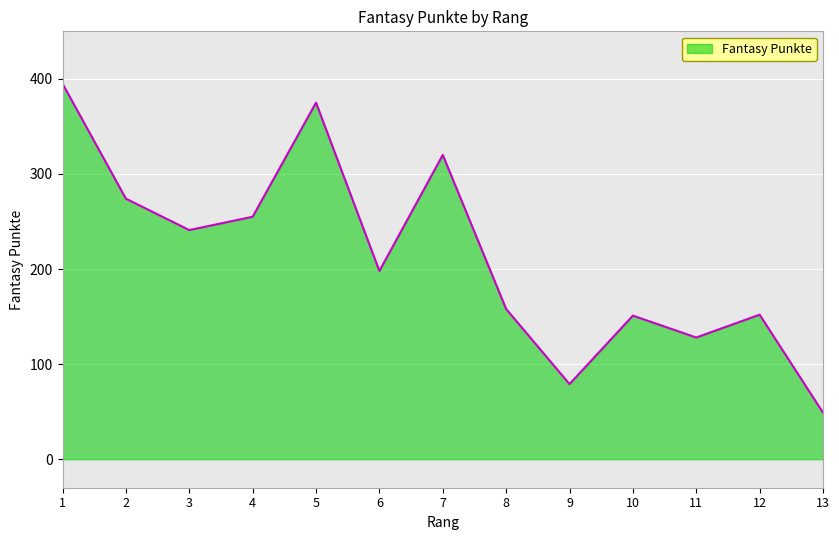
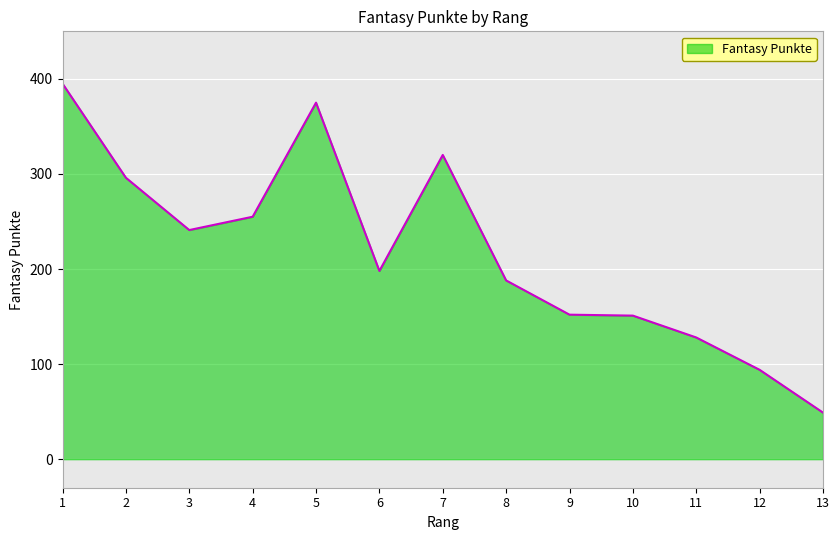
  {
    "1": 400,
-   "2": 270,
+   "2": 300,
    "3": 240,
    "4": 260,
    "5": 380,
    "6": 200,
    "7": 320,
-   "8": 160,
-   "9": 80,
+   "8": 190,
+   "9": 150,
    "10": 150,
    "11": 130,
-   "12": 150,
+   "12": 90,
    "13": 50
  }
